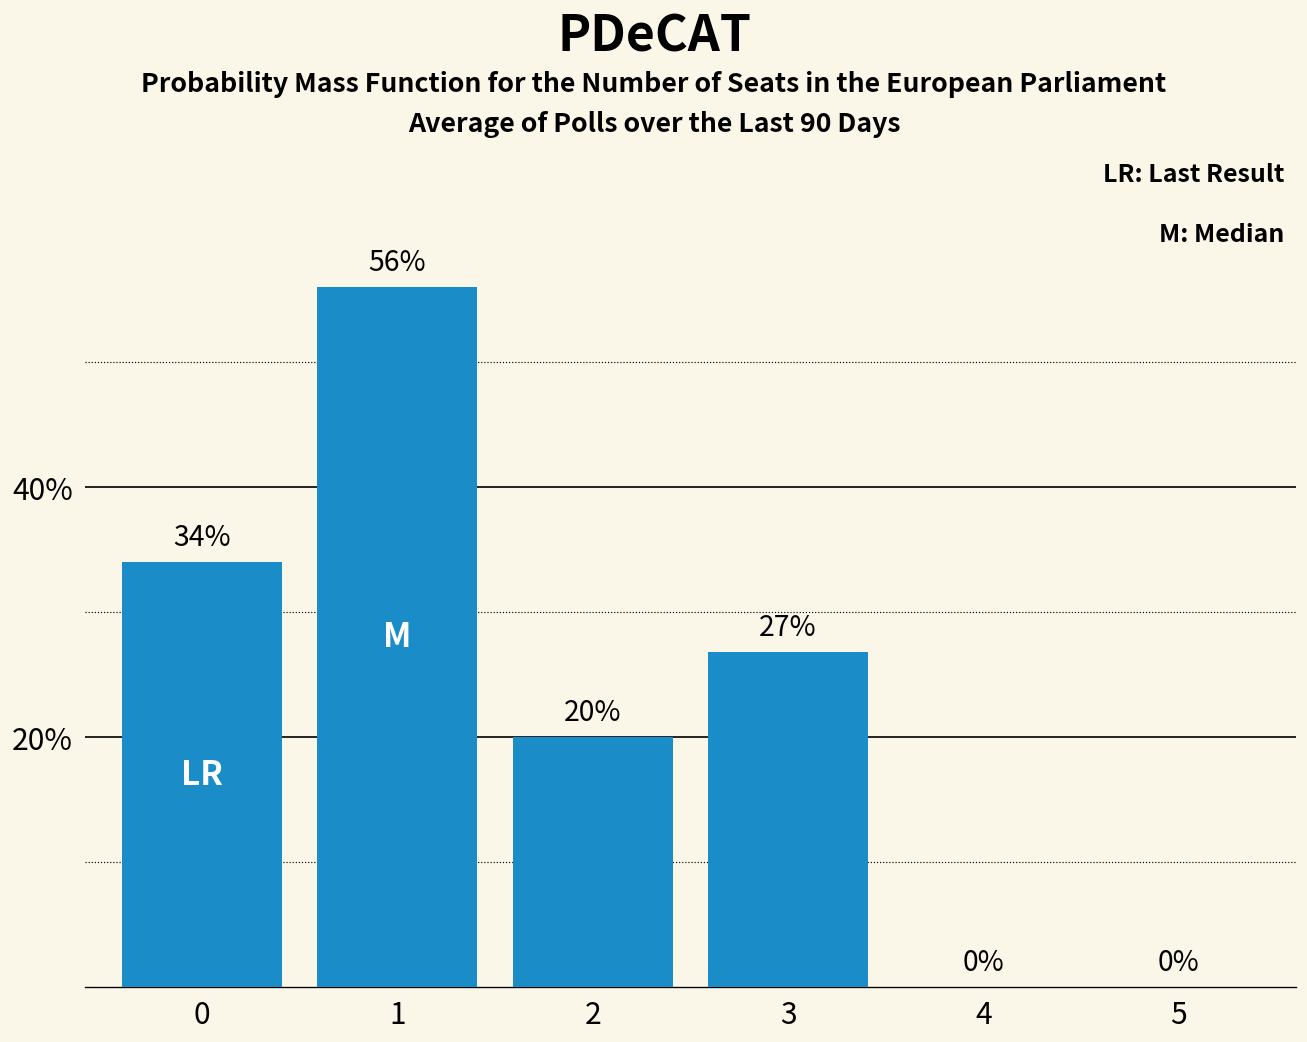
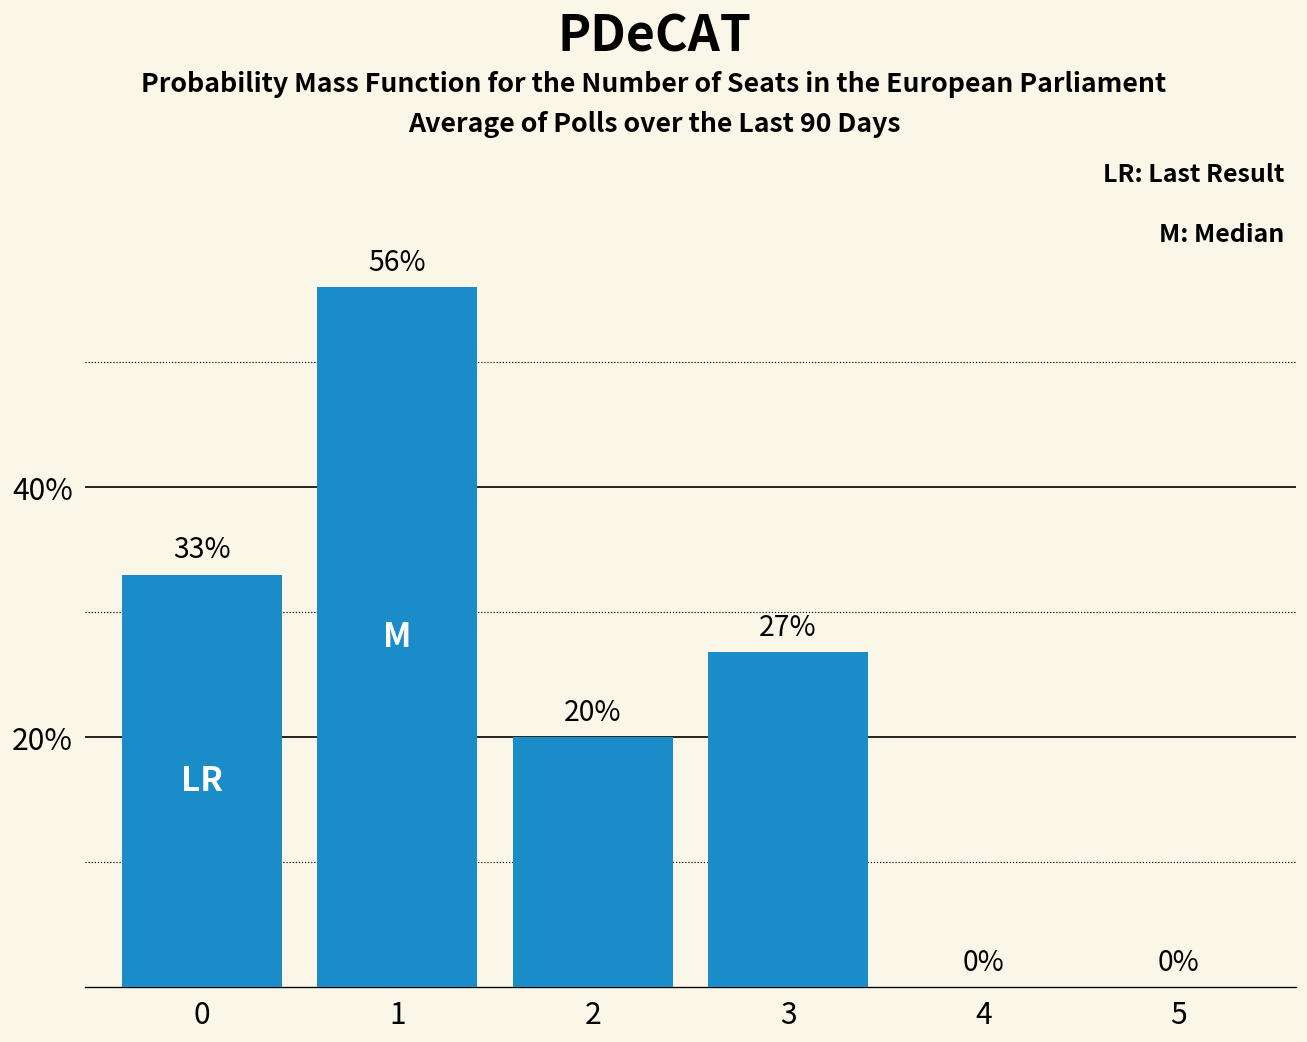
  {
-   "0": "34%",
+   "0": "33%",
    "1": "56%",
    "2": "20%",
    "3": "27%",
    "4": "0%",
    "5": "0%"
  }
